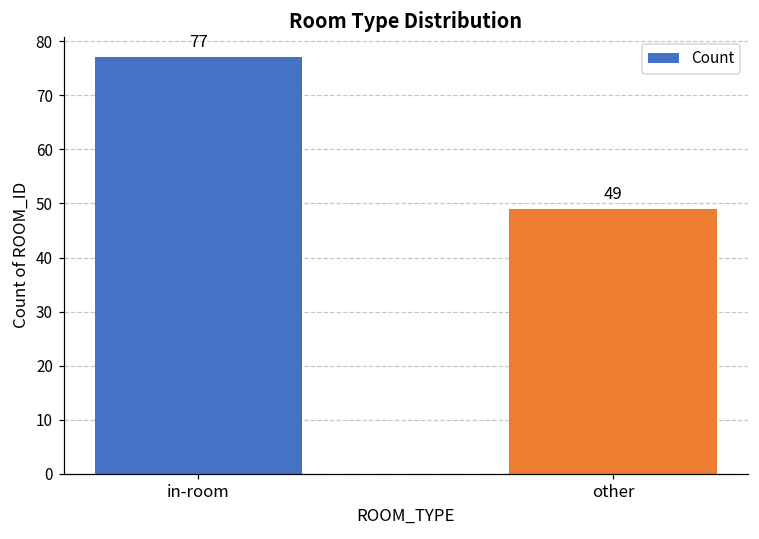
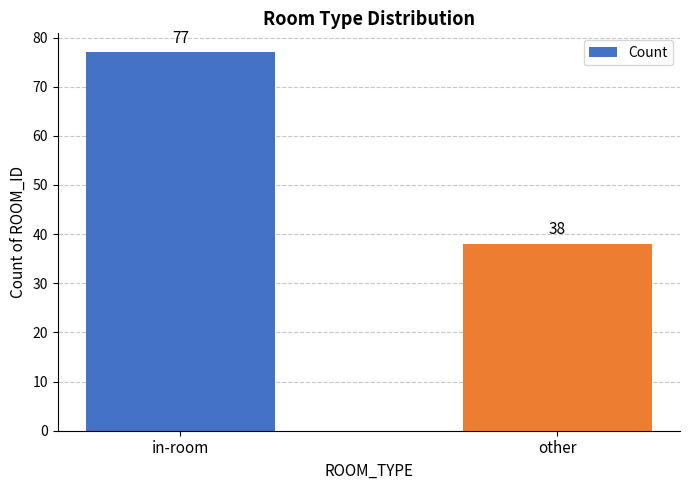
  {
    "in-room": 77,
-   "other": 49
+   "other": 38
  }
